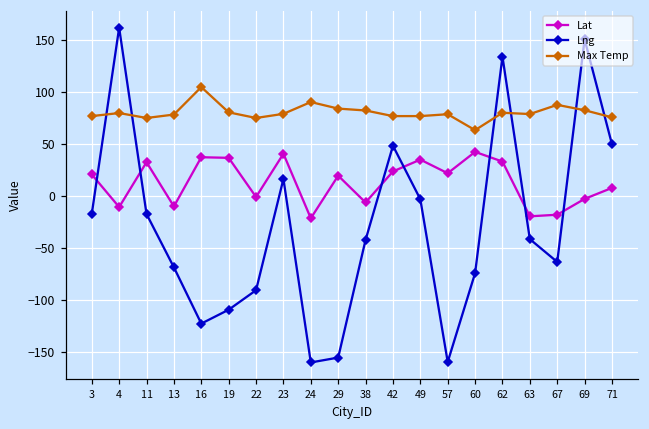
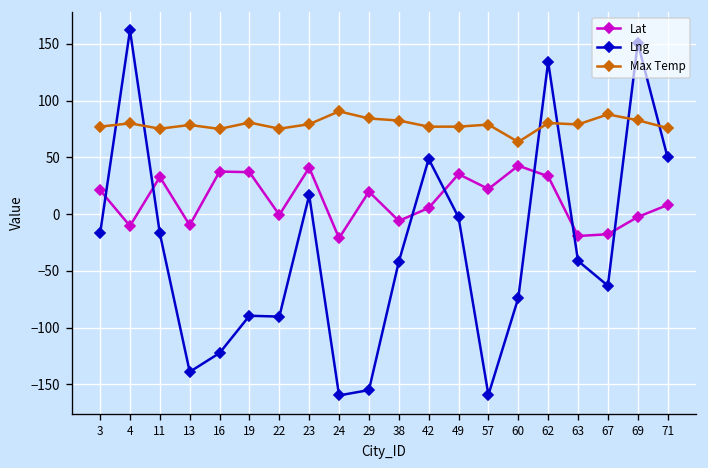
  {
    "Lat": {
      "3": 20,
      "4": -10,
      "11": 30,
      "13": -10,
      "16": 40,
      "19": 40,
      "22": 0,
      "23": 40,
      "24": -20,
      "29": 20,
      "38": -10,
-     "42": 20,
+     "42": 10,
      "49": 40,
      "57": 20,
      "60": 40,
      "62": 30,
      "63": -20,
      "67": -20,
      "69": 0,
      "71": 10
    },
    "Lng": {
      "3": -20,
      "4": 160,
      "11": -20,
-     "13": -70,
+     "13": -140,
      "16": -120,
-     "19": -110,
+     "19": -90,
      "22": -90,
      "23": 20,
      "24": -160,
      "29": -160,
      "38": -40,
      "42": 50,
      "49": 0,
      "57": -160,
      "60": -70,
      "62": 130,
      "63": -40,
      "67": -60,
      "71": 50
    },
    "Max Temp": {
      "3": 80,
      "4": 80,
      "11": 80,
      "13": 80,
-     "16": 100,
+     "16": 80,
      "19": 80,
      "22": 80,
      "23": 80,
      "24": 90,
      "29": 80,
      "38": 80,
      "42": 80,
      "49": 80,
      "57": 80,
      "60": 60,
      "62": 80,
      "63": 80,
      "67": 90,
      "69": 80,
      "71": 80
    }
  }
